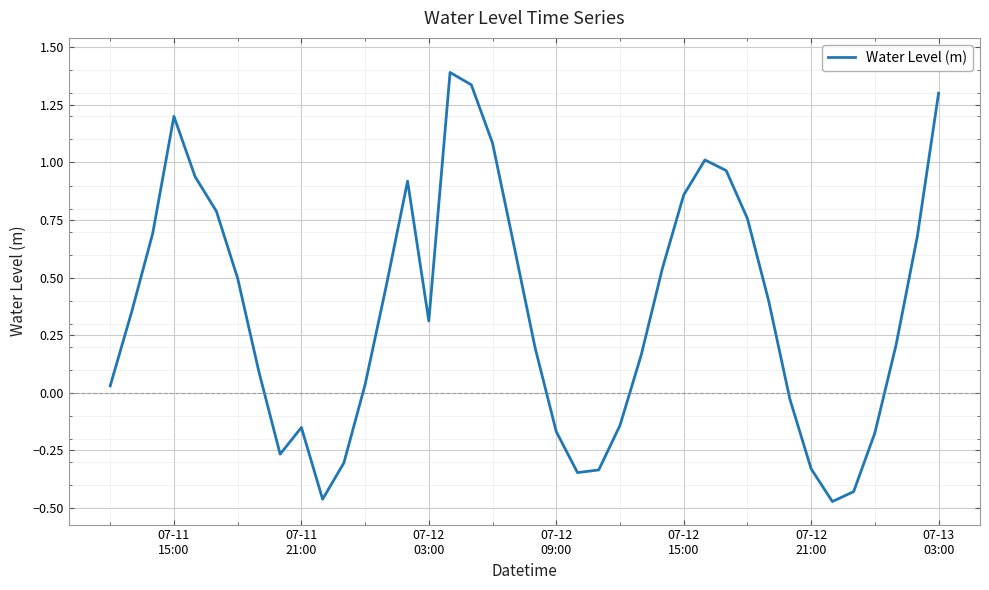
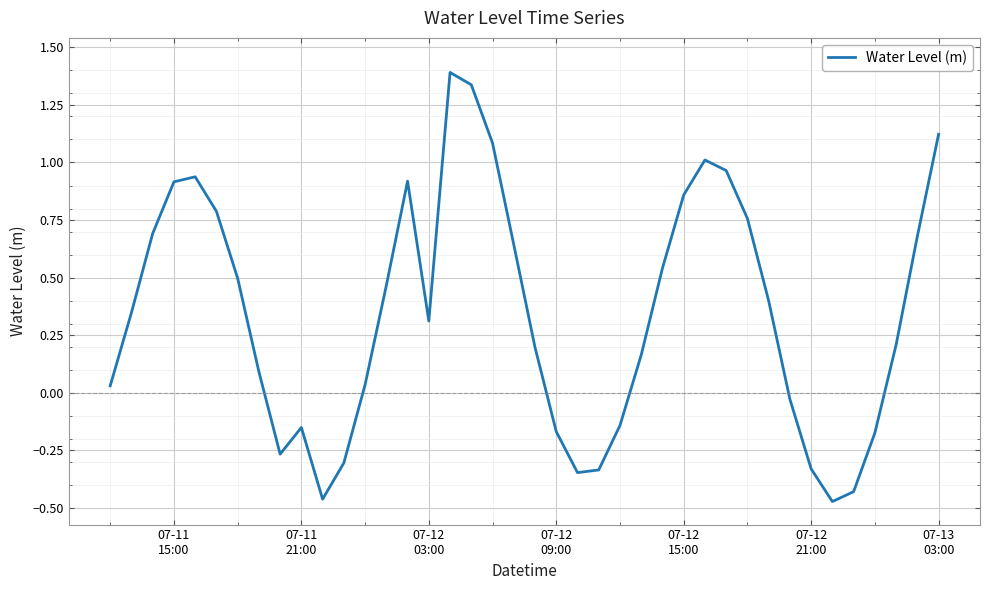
  {
-   "07-11 15:00": 1.20,
+   "07-11 15:00": 0.92,
    "07-11 21:00": -0.15,
    "07-12 03:00": 0.31,
    "07-12 09:00": -0.17,
    "07-12 15:00": 0.86,
    "07-12 21:00": -0.33,
-   "07-13 03:00": 1.30
+   "07-13 03:00": 1.12
  }
